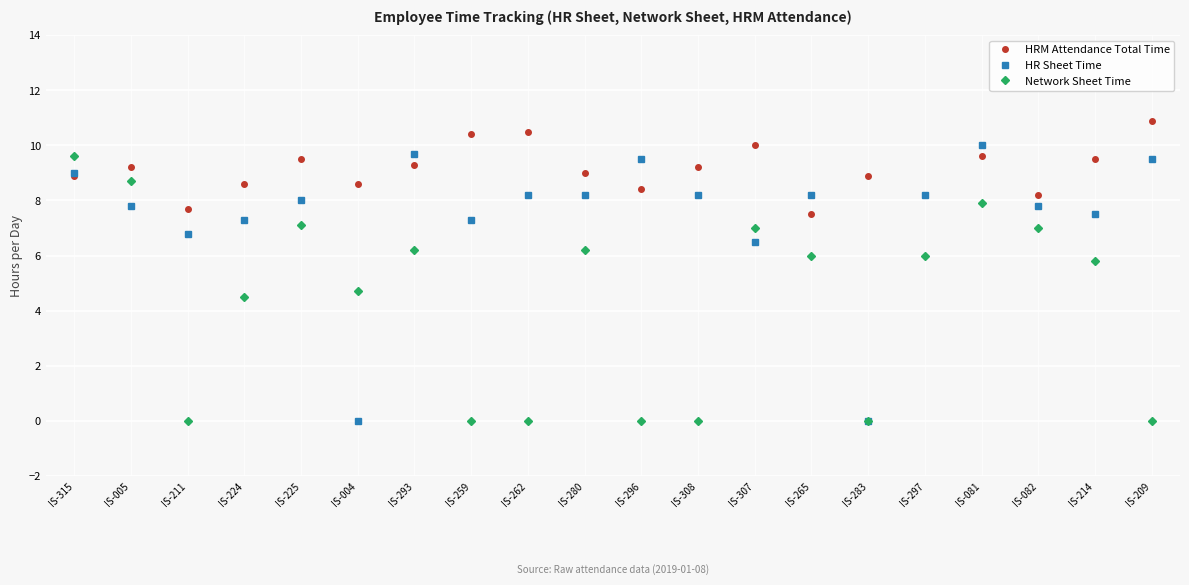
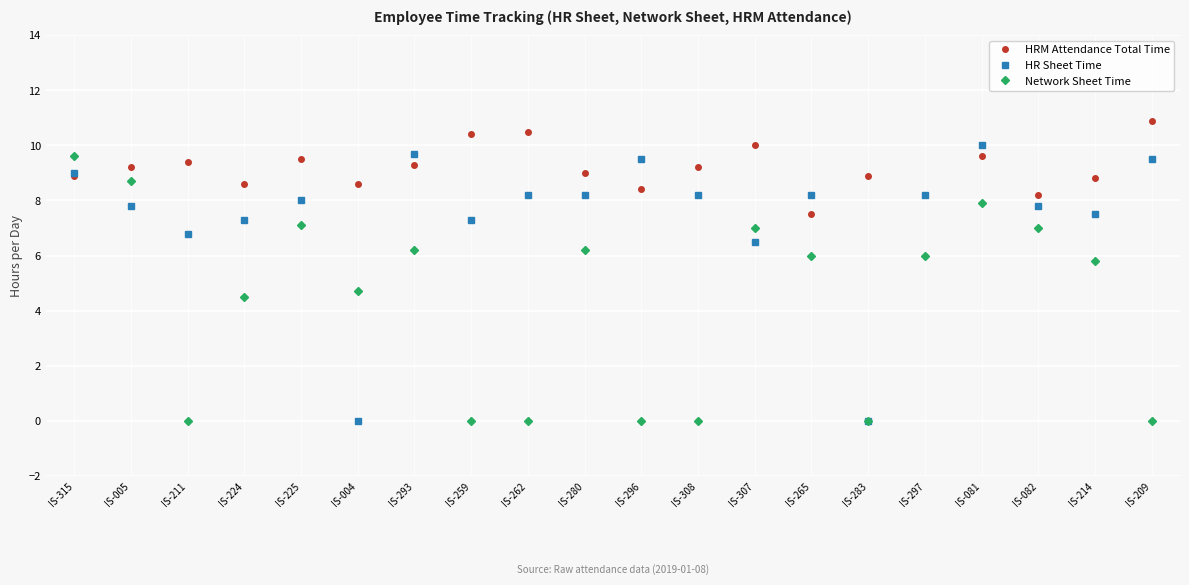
  {
    "HRM Attendance Total Time": {
      "IS-315": 8.9,
      "IS-005": 9.2,
-     "IS-211": 7.7,
+     "IS-211": 9.4,
      "IS-224": 8.6,
      "IS-225": 9.5,
      "IS-004": 8.6,
      "IS-293": 9.3,
      "IS-259": 10.4,
      "IS-262": 10.5,
      "IS-280": 9.0,
      "IS-296": 8.4,
      "IS-308": 9.2,
      "IS-307": 10.0,
      "IS-265": 7.5,
      "IS-283": 8.9,
      "IS-081": 9.6,
      "IS-082": 8.2,
-     "IS-214": 9.5,
+     "IS-214": 8.8,
      "IS-209": 10.9
    },
    "HR Sheet Time": {
      "IS-315": 9.0,
      "IS-005": 7.8,
      "IS-211": 6.8,
      "IS-224": 7.3,
      "IS-225": 8.0,
      "IS-004": 0.0,
      "IS-293": 9.7,
      "IS-259": 7.3,
      "IS-262": 8.2,
      "IS-280": 8.2,
      "IS-296": 9.5,
      "IS-308": 8.2,
      "IS-307": 6.5,
      "IS-265": 8.2,
      "IS-081": 10.0,
      "IS-082": 7.8,
      "IS-214": 7.5,
      "IS-209": 9.5
    },
    "Network Sheet Time": {
      "IS-315": 9.6,
      "IS-005": 8.7,
      "IS-211": 0.0,
      "IS-224": 4.5,
      "IS-225": 7.1,
      "IS-004": 4.7,
      "IS-293": 6.2,
      "IS-259": 0.0,
      "IS-262": 0.0,
      "IS-280": 6.2,
      "IS-296": 0.0,
      "IS-308": 0.0,
      "IS-307": 7.0,
      "IS-265": 6.0,
      "IS-297": 6.0,
      "IS-081": 7.9,
      "IS-082": 7.0,
      "IS-214": 5.8,
      "IS-209": 0.0
    }
  }
